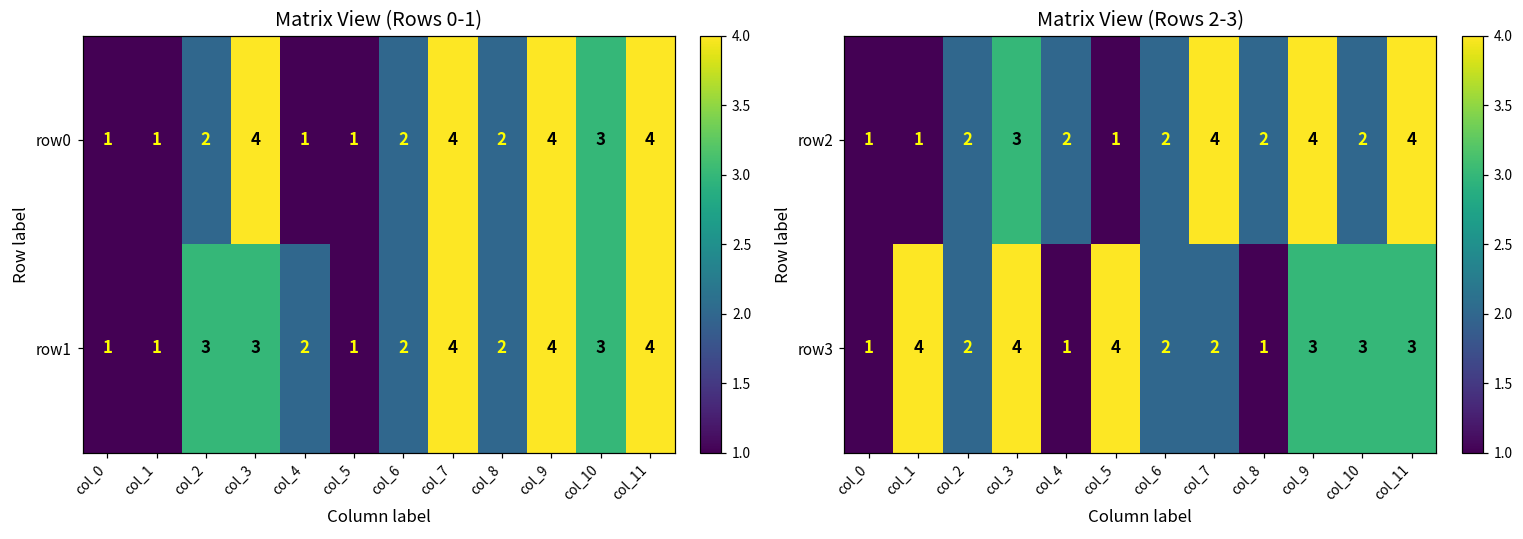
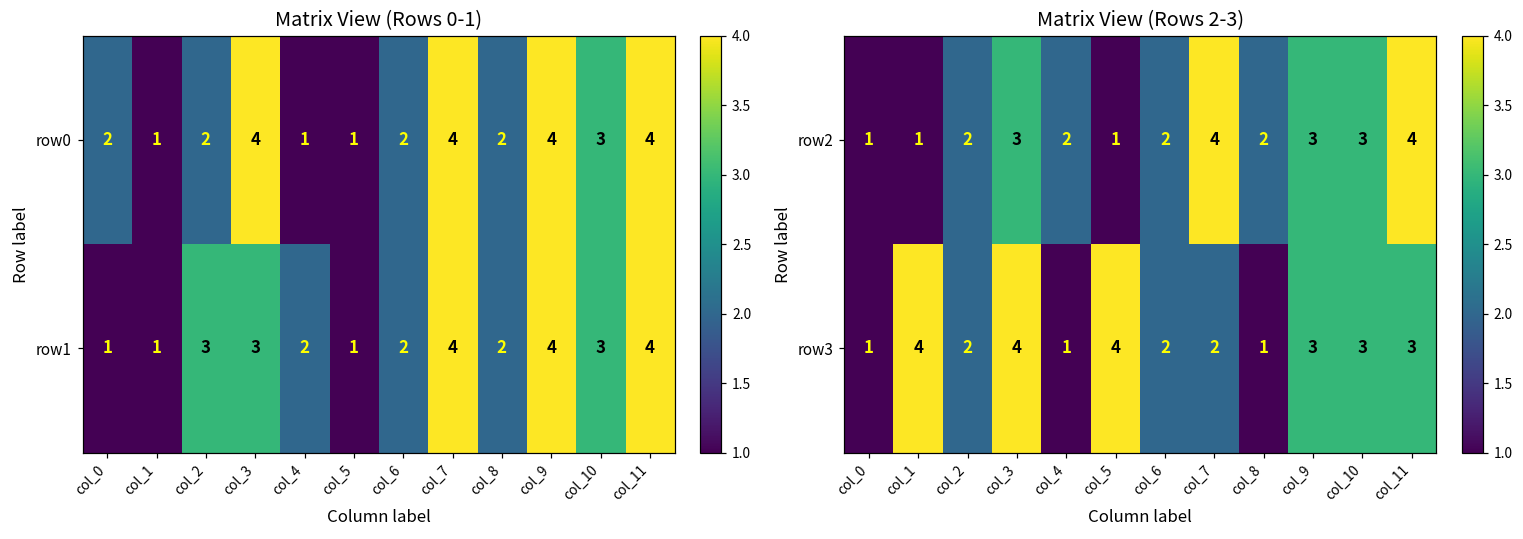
  {
    "Matrix View (Rows 0-1)": {
      "row0": {
-       "col_0": 1,
+       "col_0": 2,
        "col_1": 1,
        "col_2": 2,
        "col_3": 4,
        "col_4": 1,
        "col_5": 1,
        "col_6": 2,
        "col_7": 4,
        "col_8": 2,
        "col_9": 4,
        "col_10": 3,
        "col_11": 4
      },
      "row1": {
        "col_0": 1,
        "col_1": 1,
        "col_2": 3,
        "col_3": 3,
        "col_4": 2,
        "col_5": 1,
        "col_6": 2,
        "col_7": 4,
        "col_8": 2,
        "col_9": 4,
        "col_10": 3,
        "col_11": 4
      }
    },
    "Matrix View (Rows 2-3)": {
      "row2": {
        "col_0": 1,
        "col_1": 1,
        "col_2": 2,
        "col_3": 3,
        "col_4": 2,
        "col_5": 1,
        "col_6": 2,
        "col_7": 4,
        "col_8": 2,
-       "col_9": 4,
-       "col_10": 2,
+       "col_9": 3,
+       "col_10": 3,
        "col_11": 4
      },
      "row3": {
        "col_0": 1,
        "col_1": 4,
        "col_2": 2,
        "col_3": 4,
        "col_4": 1,
        "col_5": 4,
        "col_6": 2,
        "col_7": 2,
        "col_8": 1,
        "col_9": 3,
        "col_10": 3,
        "col_11": 3
      }
    }
  }
